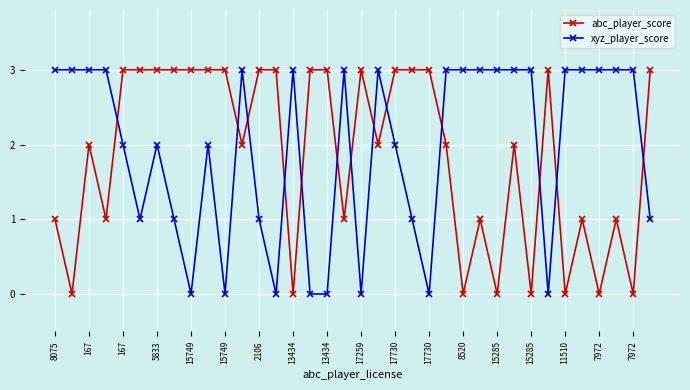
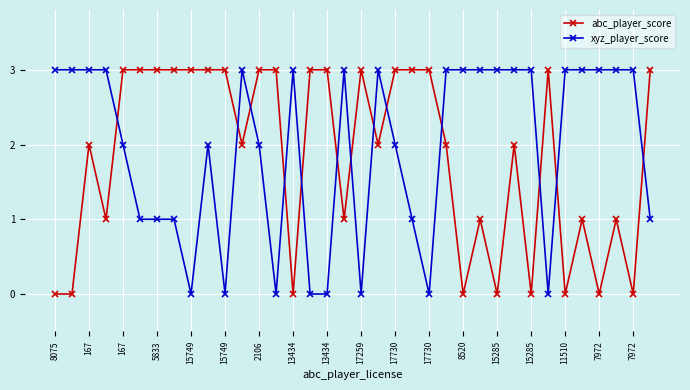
  {
    "abc_player_score": {
-     "8075": 1,
+     "8075": 0,
      "5833": 3,
      "2106": 3,
      "17259": 3,
      "8520": 0,
      "11510": 0
    },
    "xyz_player_score": {
      "8075": 3,
-     "5833": 2,
-     "2106": 1,
+     "5833": 1,
+     "2106": 2,
      "17259": 0,
      "8520": 3,
      "11510": 3
    }
  }
